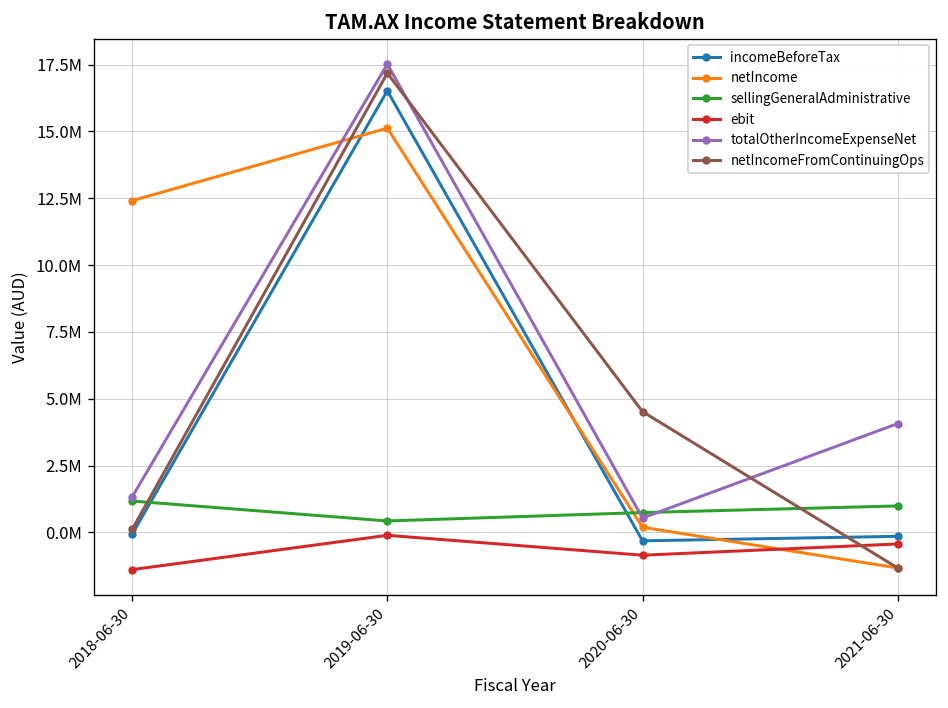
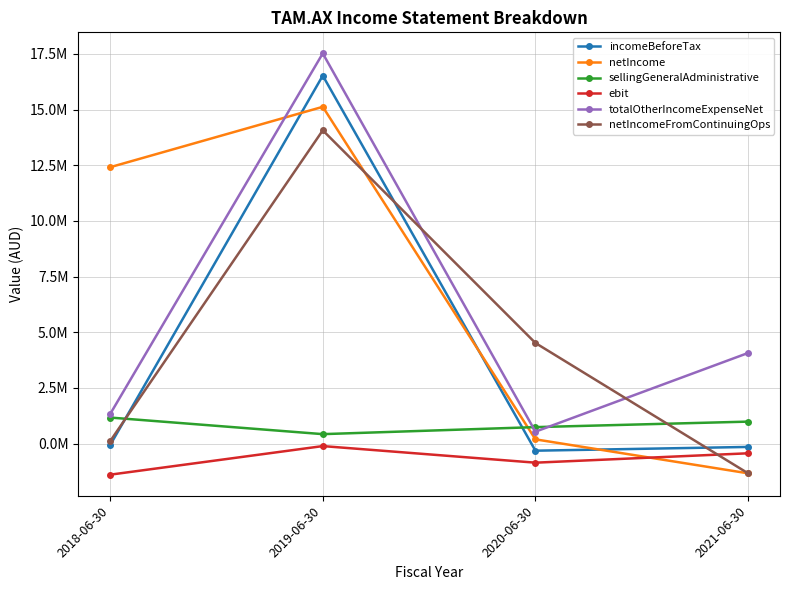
  {
    "incomeBeforeTax": {
      "2018-06-30": -100000,
      "2019-06-30": 16500000,
      "2020-06-30": -300000,
      "2021-06-30": -100000
    },
    "netIncome": {
      "2018-06-30": 12400000,
      "2019-06-30": 15100000,
      "2020-06-30": 200000
    },
    "sellingGeneralAdministrative": {
      "2018-06-30": 1200000,
      "2019-06-30": 400000,
      "2020-06-30": 700000,
      "2021-06-30": 1000000
    },
    "ebit": {
      "2018-06-30": -1400000,
      "2019-06-30": -100000,
      "2020-06-30": -900000,
      "2021-06-30": -400000
    },
    "totalOtherIncomeExpenseNet": {
      "2018-06-30": 1300000,
      "2019-06-30": 17500000,
      "2020-06-30": 500000,
      "2021-06-30": 4100000
    },
    "netIncomeFromContinuingOps": {
      "2018-06-30": 100000,
-     "2019-06-30": 17200000,
+     "2019-06-30": 14100000,
      "2020-06-30": 4500000
    }
  }
